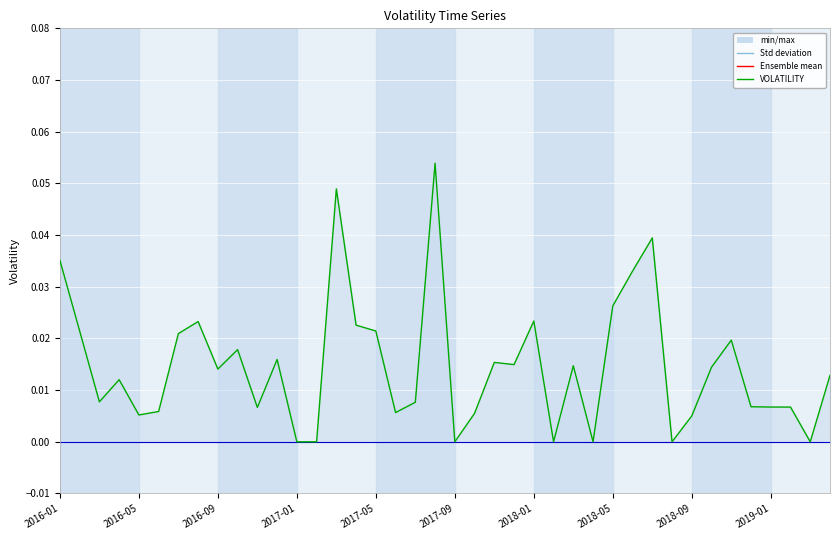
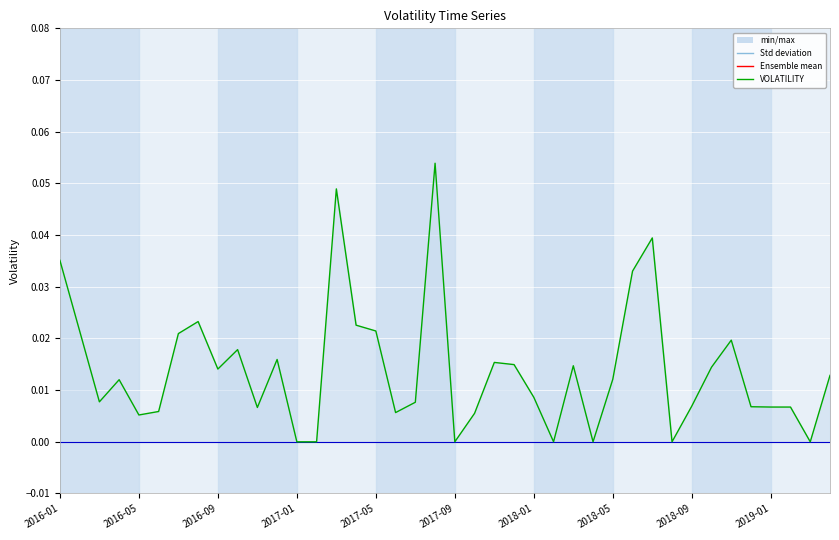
  {
    "2016-01": 0.035,
    "2016-05": 0.005,
    "2016-09": 0.014,
    "2017-01": 0.000,
    "2017-05": 0.021,
    "2017-09": 0.000,
-   "2018-01": 0.023,
-   "2018-05": 0.026,
-   "2018-09": 0.005,
+   "2018-01": 0.009,
+   "2018-05": 0.012,
+   "2018-09": 0.007,
    "2019-01": 0.007
  }
